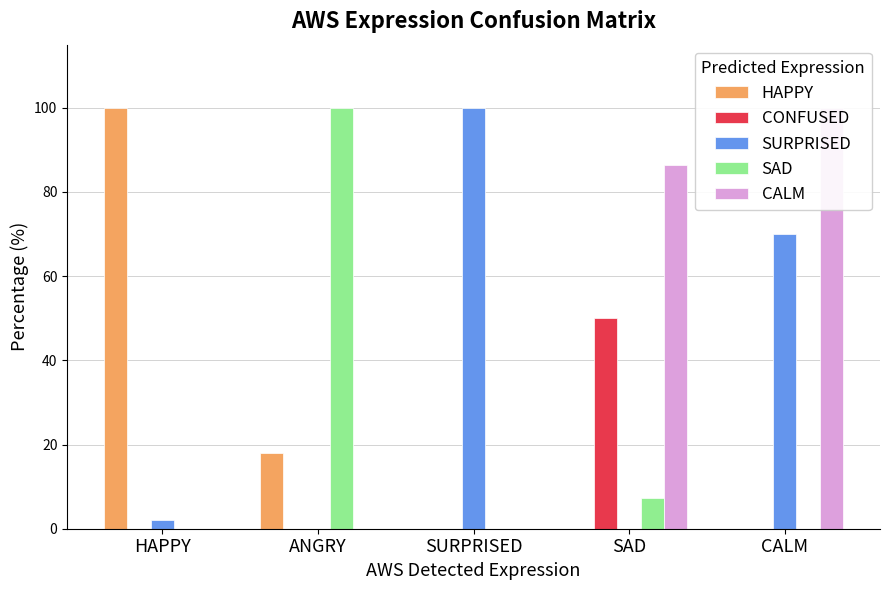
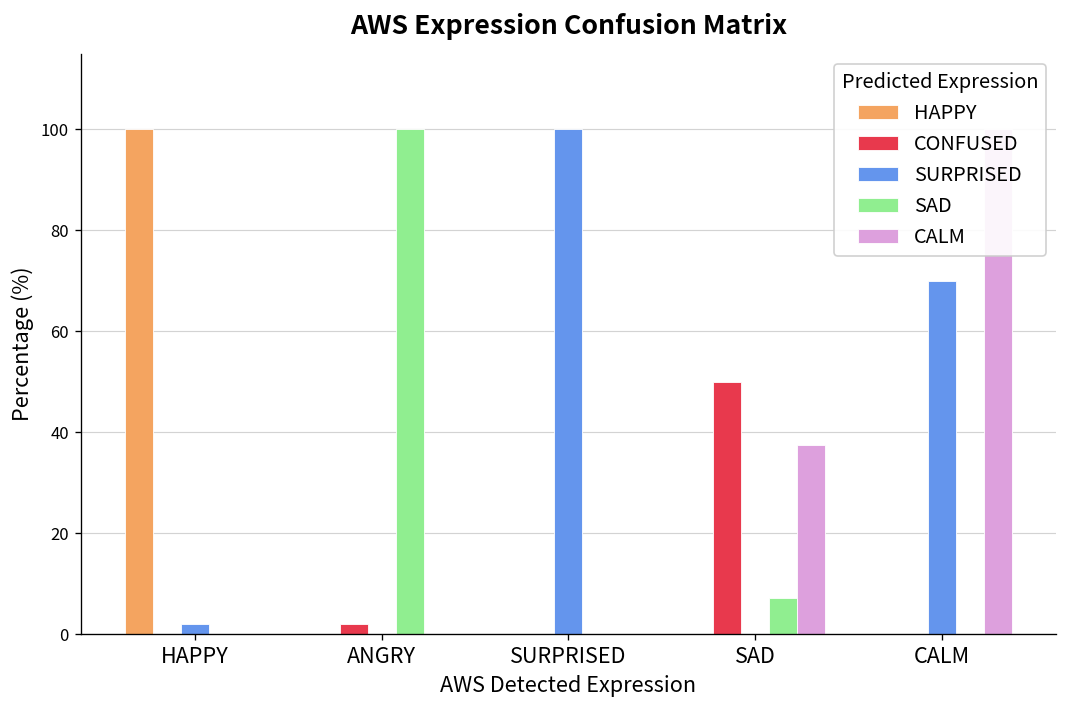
  {
    "HAPPY": {
      "HAPPY": 100,
-     "ANGRY": 18,
+     "ANGRY": 0,
      "SURPRISED": 0,
      "SAD": 0,
      "CALM": 0
    },
    "CONFUSED": {
      "HAPPY": 0,
-     "ANGRY": 0,
+     "ANGRY": 2,
      "SURPRISED": 0,
      "SAD": 50,
      "CALM": 0
    },
    "SURPRISED": {
      "HAPPY": 2,
      "ANGRY": 0,
      "SURPRISED": 100,
      "SAD": 0,
      "CALM": 70
    },
    "SAD": {
      "HAPPY": 0,
      "ANGRY": 100,
      "SURPRISED": 0,
      "SAD": 7,
      "CALM": 0
    },
    "CALM": {
      "HAPPY": 0,
      "ANGRY": 0,
      "SURPRISED": 0,
-     "SAD": 86
+     "SAD": 38
    }
  }
